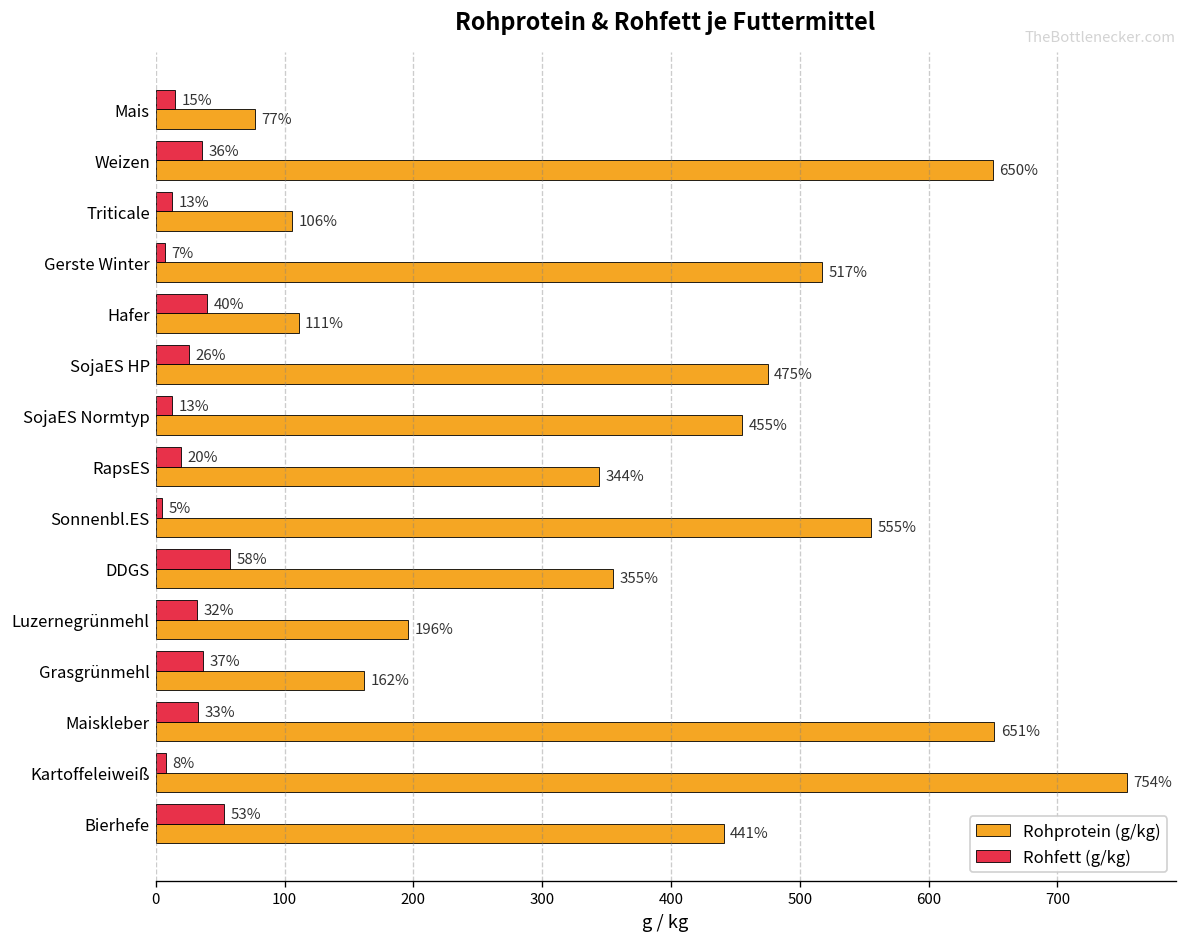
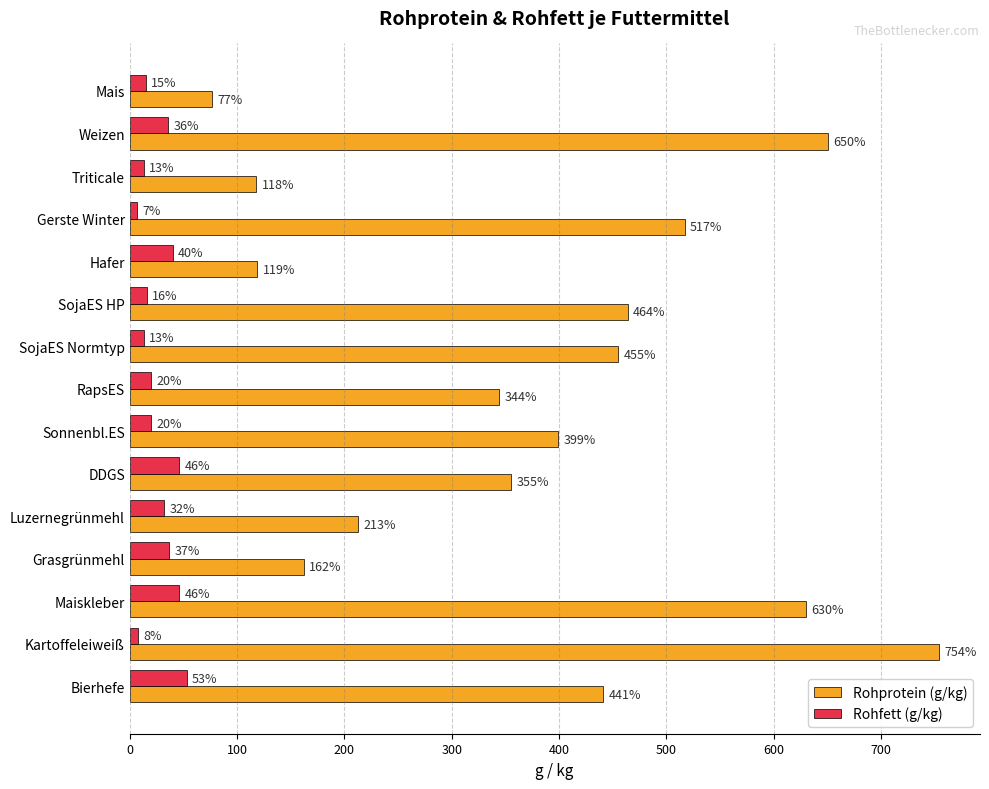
  {
    "Rohprotein (g/kg)": {
      "Mais": "77%",
      "Weizen": "650%",
-     "Triticale": "106%",
+     "Triticale": "118%",
      "Gerste Winter": "517%",
-     "Hafer": "111%",
-     "SojaES HP": "475%",
+     "Hafer": "119%",
+     "SojaES HP": "464%",
      "SojaES Normtyp": "455%",
      "RapsES": "344%",
-     "Sonnenbl.ES": "555%",
+     "Sonnenbl.ES": "399%",
      "DDGS": "355%",
-     "Luzernegrünmehl": "196%",
+     "Luzernegrünmehl": "213%",
      "Grasgrünmehl": "162%",
-     "Maiskleber": "651%",
+     "Maiskleber": "630%",
      "Kartoffeleiweiß": "754%",
      "Bierhefe": "441%"
    },
    "Rohfett (g/kg)": {
      "Mais": "15%",
      "Weizen": "36%",
      "Triticale": "13%",
      "Gerste Winter": "7%",
      "Hafer": "40%",
-     "SojaES HP": "26%",
+     "SojaES HP": "16%",
      "SojaES Normtyp": "13%",
      "RapsES": "20%",
-     "Sonnenbl.ES": "5%",
-     "DDGS": "58%",
+     "Sonnenbl.ES": "20%",
+     "DDGS": "46%",
      "Luzernegrünmehl": "32%",
      "Grasgrünmehl": "37%",
-     "Maiskleber": "33%",
+     "Maiskleber": "46%",
      "Kartoffeleiweiß": "8%",
      "Bierhefe": "53%"
    }
  }
